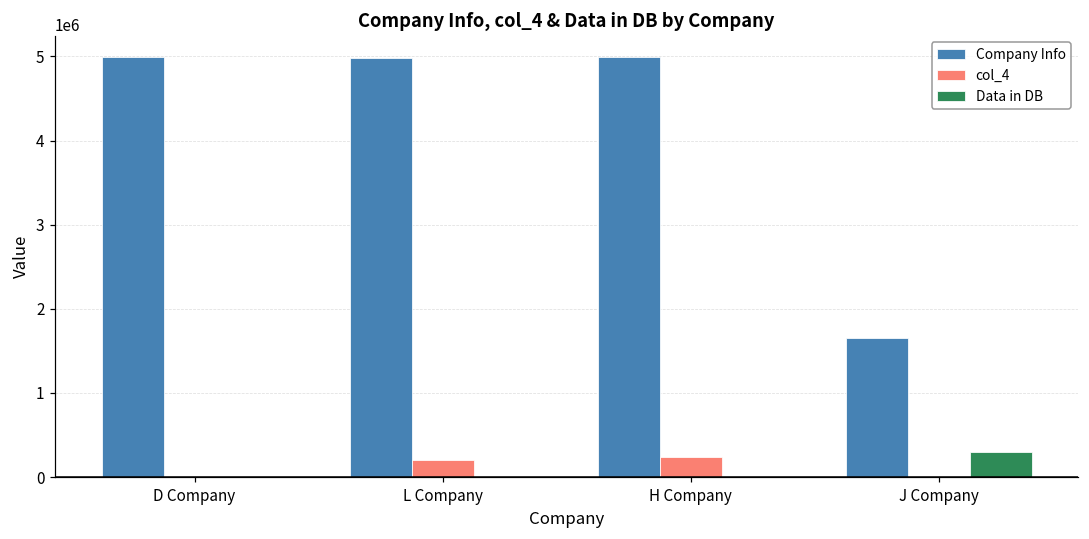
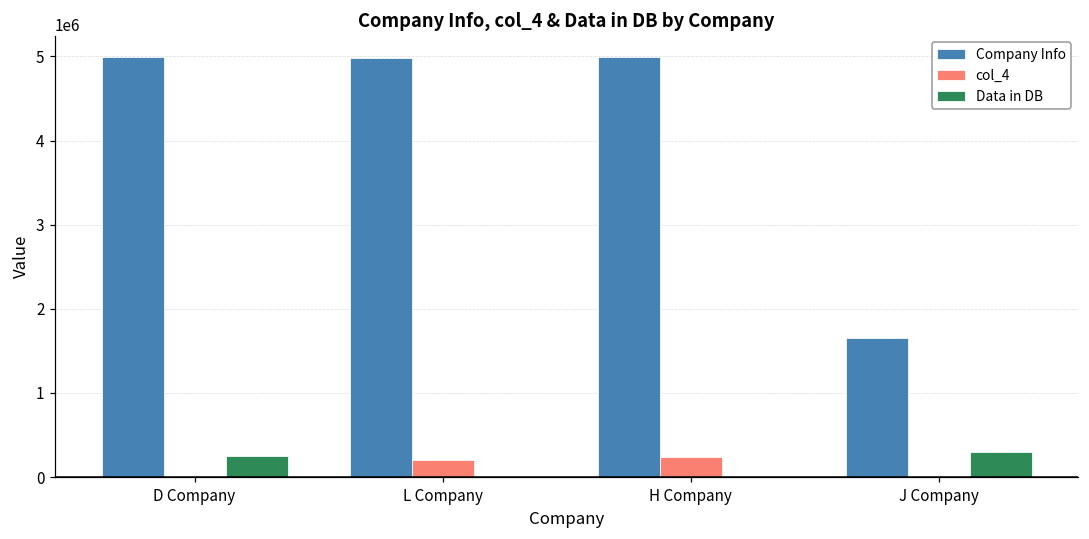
  {
    "Company Info": {
      "D Company": 5000000,
      "L Company": 5000000,
      "H Company": 5000000,
      "J Company": 1700000
    },
    "col_4": {
      "L Company": 200000,
      "H Company": 200000
    },
    "Data in DB": {
-     "D Company": 0,
+     "D Company": 300000,
      "L Company": 0,
      "H Company": 0,
      "J Company": 300000
    }
  }
